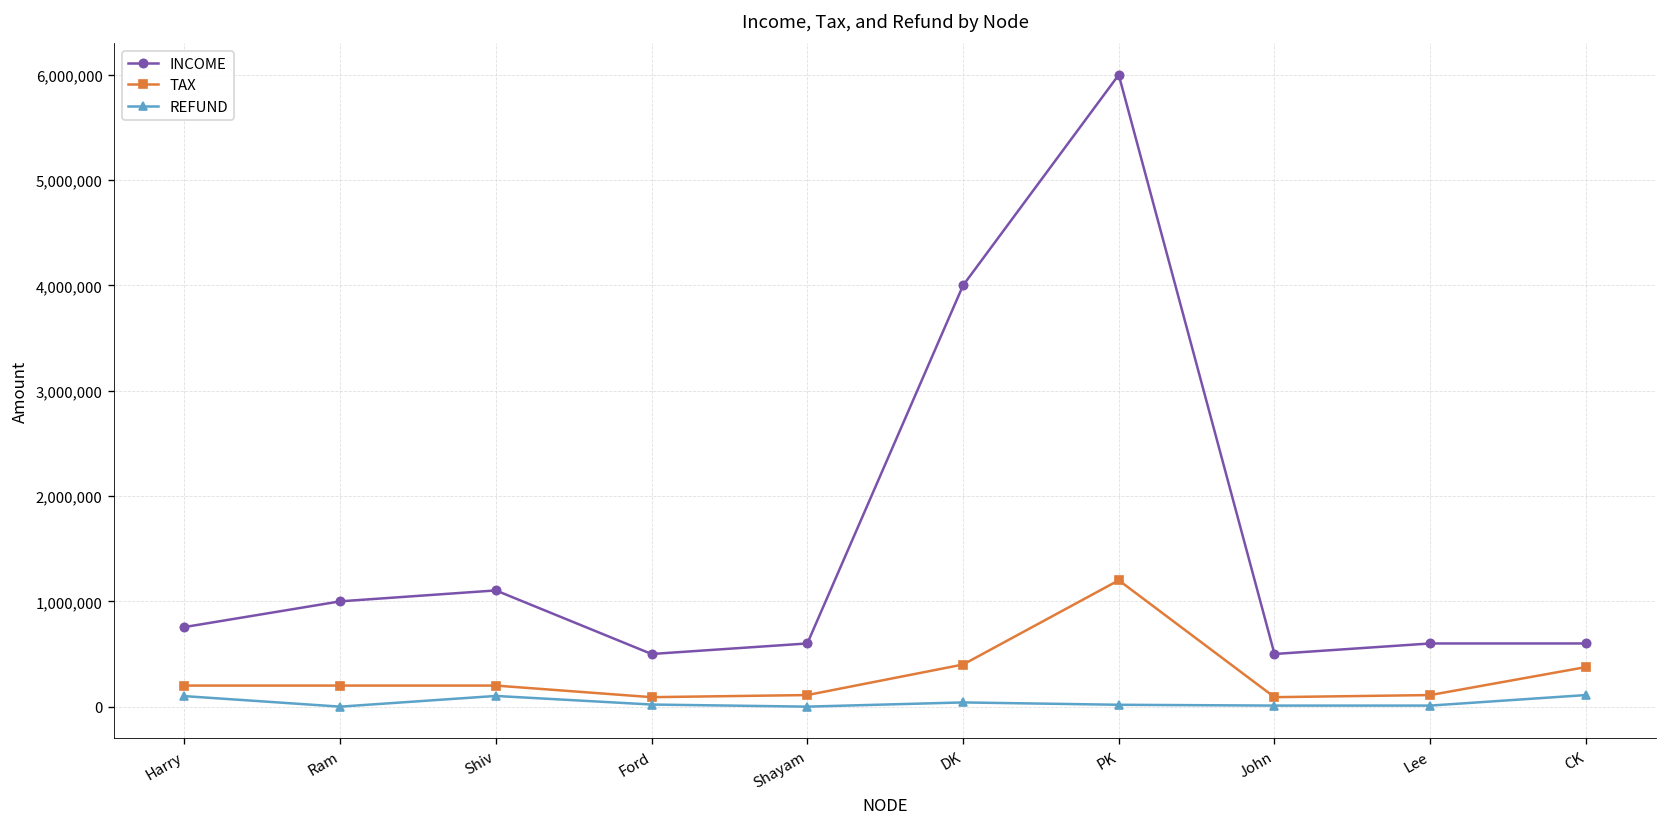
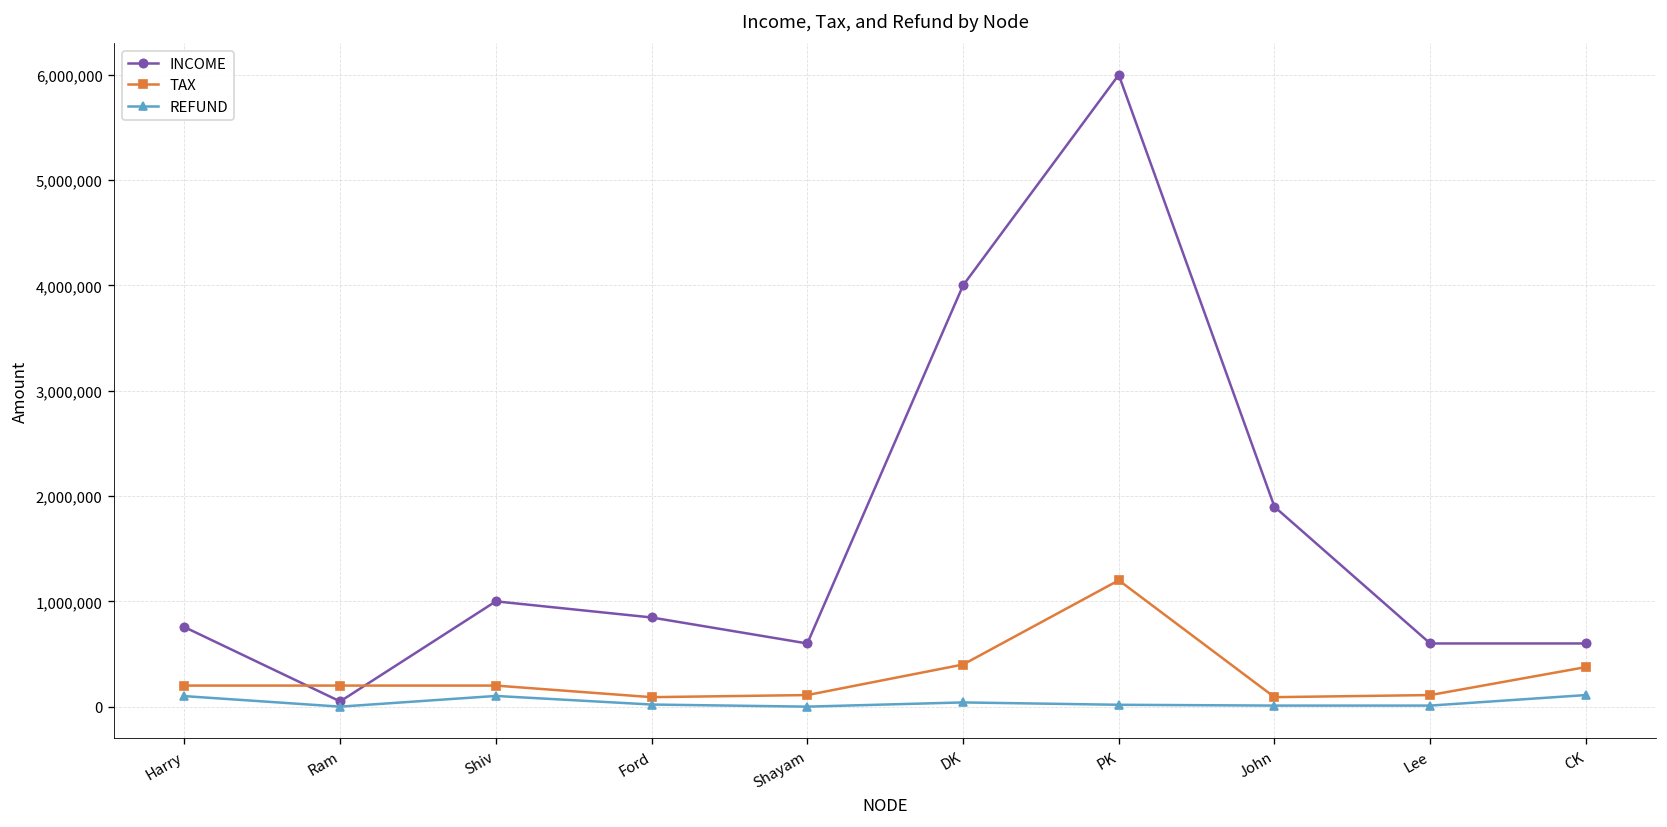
  {
    "INCOME": {
      "Harry": "800,000",
-     "Ram": "1,000,000",
-     "Shiv": "1,100,000",
-     "Ford": "500,000",
+     "Ram": "0",
+     "Shiv": "1,000,000",
+     "Ford": "800,000",
      "Shayam": "600,000",
      "DK": "4,000,000",
      "PK": "6,000,000",
-     "John": "500,000",
+     "John": "1,900,000",
      "Lee": "600,000",
      "CK": "600,000"
    },
    "TAX": {
      "Harry": "200,000",
      "Ram": "200,000",
      "Shiv": "200,000",
      "Ford": "100,000",
      "Shayam": "100,000",
      "DK": "400,000",
      "PK": "1,200,000",
      "John": "100,000",
      "Lee": "100,000",
      "CK": "400,000"
    },
    "REFUND": {
      "Harry": "100,000",
      "Ram": "0",
      "Shiv": "100,000",
      "Ford": "0",
      "Shayam": "0",
      "DK": "0",
      "PK": "0",
      "John": "0",
      "Lee": "0",
      "CK": "100,000"
    }
  }
